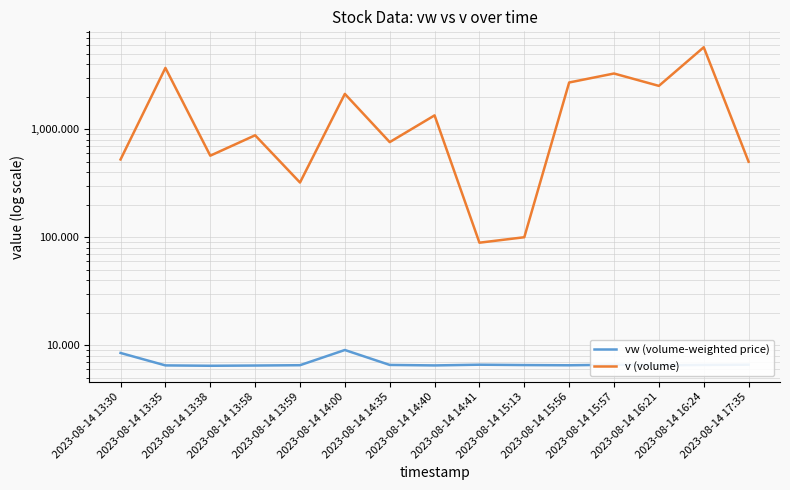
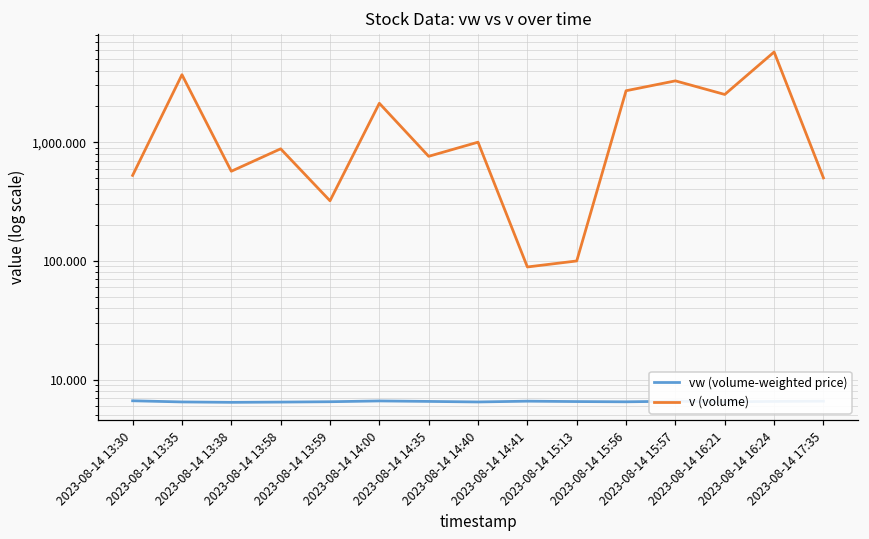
  {
    "vw (volume-weighted price)": {
-     "2023-08-14 13:30": "8",
+     "2023-08-14 13:30": "7",
      "2023-08-14 13:35": "7",
      "2023-08-14 13:38": "6",
      "2023-08-14 13:58": "6",
      "2023-08-14 13:59": "7",
-     "2023-08-14 14:00": "9",
+     "2023-08-14 14:00": "7",
      "2023-08-14 14:35": "7",
      "2023-08-14 14:40": "7",
      "2023-08-14 14:41": "7",
      "2023-08-14 15:13": "7",
      "2023-08-14 15:56": "7"
    },
    "v (volume)": {
      "2023-08-14 13:30": "500",
      "2023-08-14 13:35": "3,700",
      "2023-08-14 13:38": "600",
      "2023-08-14 13:58": "900",
      "2023-08-14 13:59": "320",
      "2023-08-14 14:00": "2,100",
      "2023-08-14 14:35": "800",
-     "2023-08-14 14:40": "1,300",
+     "2023-08-14 14:40": "1,000",
      "2023-08-14 14:41": "90",
      "2023-08-14 15:13": "100",
      "2023-08-14 15:56": "2,700",
      "2023-08-14 15:57": "3,300",
      "2023-08-14 16:21": "2,500",
      "2023-08-14 16:24": "6,000",
      "2023-08-14 17:35": "500"
    }
  }
